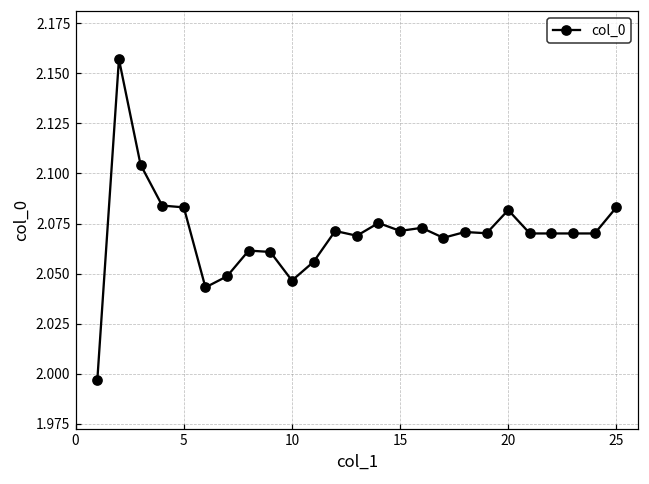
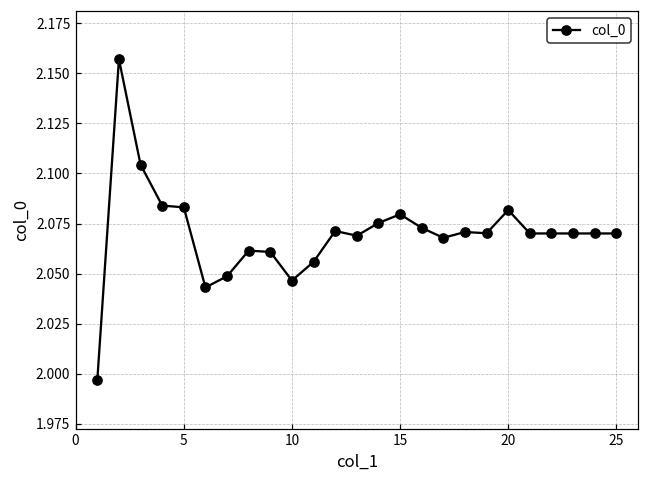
  {
    "5": 2.083,
    "10": 2.047,
-   "15": 2.071,
+   "15": 2.080,
    "20": 2.082,
-   "25": 2.083
+   "25": 2.070
  }
